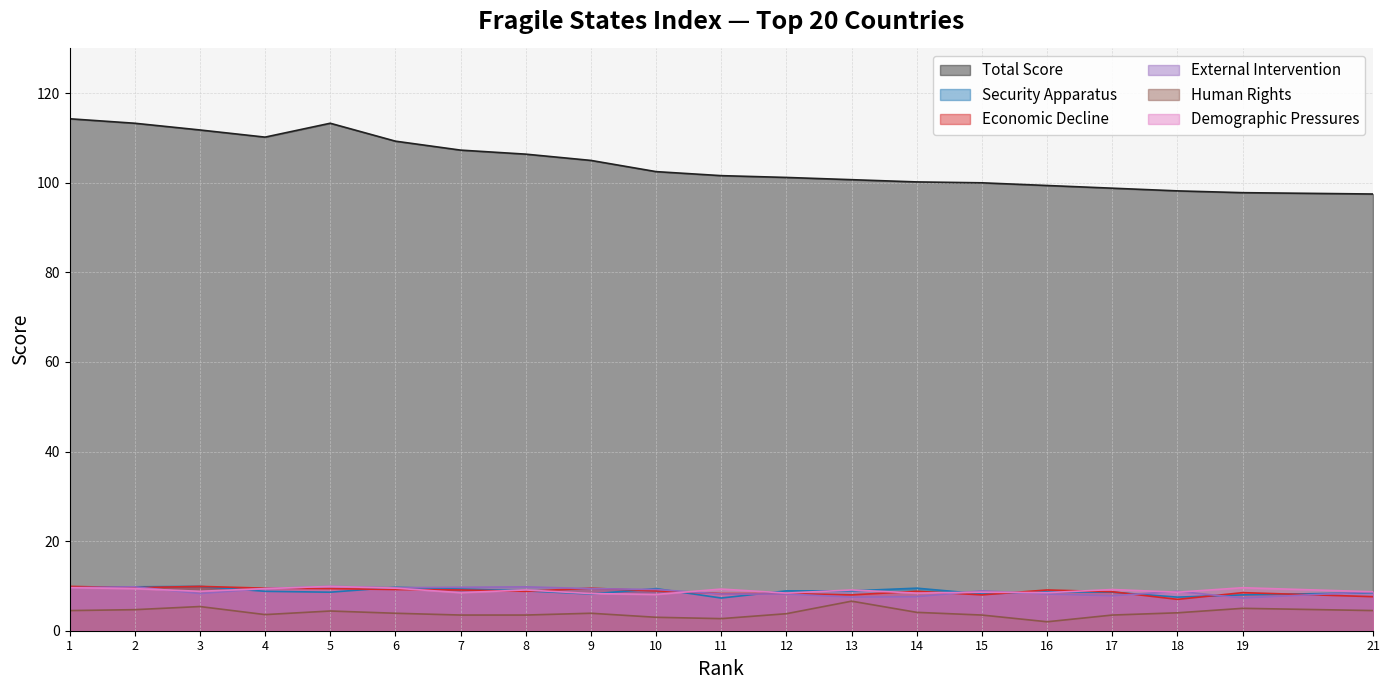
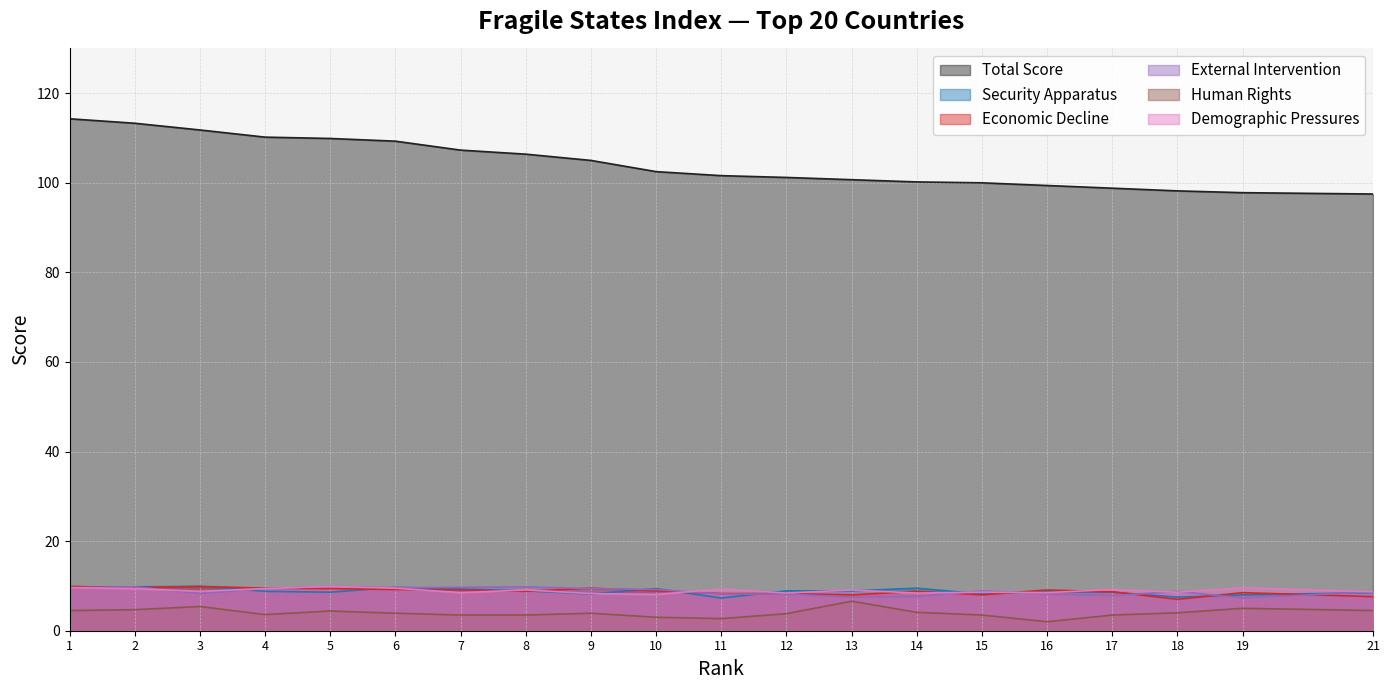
  {
    "Total Score": {
      "1": 114,
      "2": 113,
      "3": 112,
      "4": 110,
-     "5": 113,
+     "5": 110,
      "6": 109,
      "7": 107,
      "8": 106,
      "9": 105,
      "10": 103,
      "11": 102,
      "12": 101,
      "13": 101,
      "14": 100,
      "15": 100,
      "16": 99,
      "17": 99,
      "18": 98,
      "19": 98,
      "21": 98
    },
    "Security Apparatus": {
      "4": 9,
      "5": 9,
      "11": 7,
      "14": 10
    },
    "Economic Decline": {
      "21": 8
    },
    "Human Rights": {
      "1": 5,
      "2": 5,
      "3": 5,
      "4": 4,
      "5": 4,
      "6": 4,
      "7": 4,
      "8": 4,
      "9": 4,
      "10": 3,
      "11": 3,
      "12": 4,
      "13": 7,
      "14": 4,
      "15": 4,
      "16": 2,
      "17": 4,
      "18": 4,
      "19": 5,
      "21": 5
    }
  }
